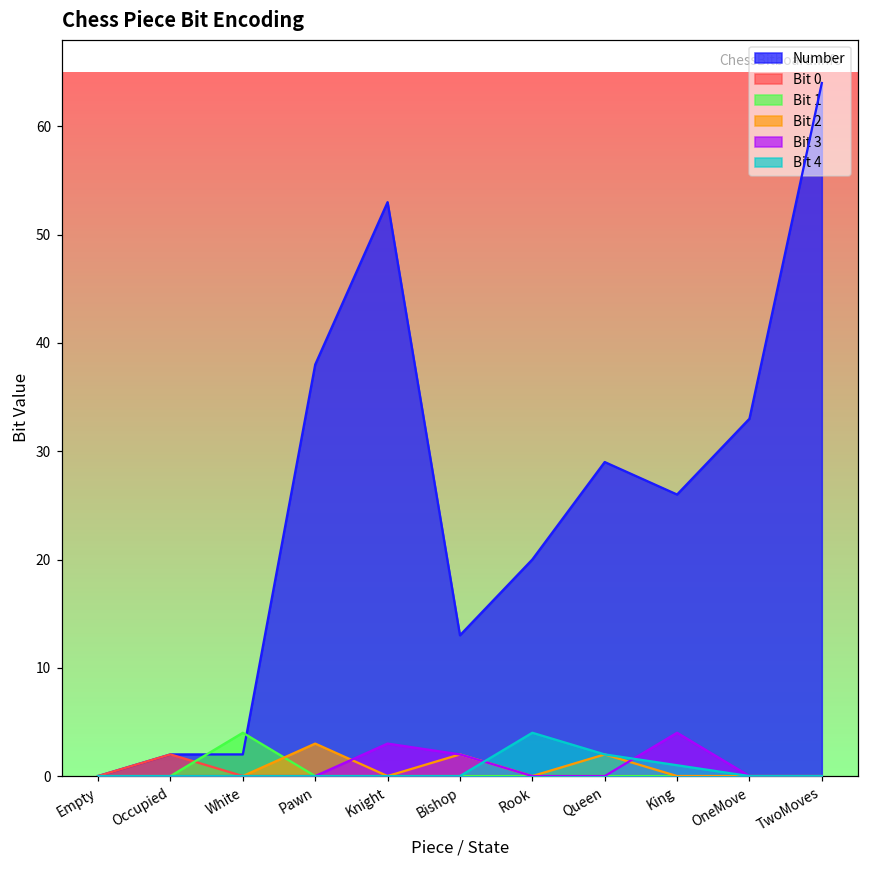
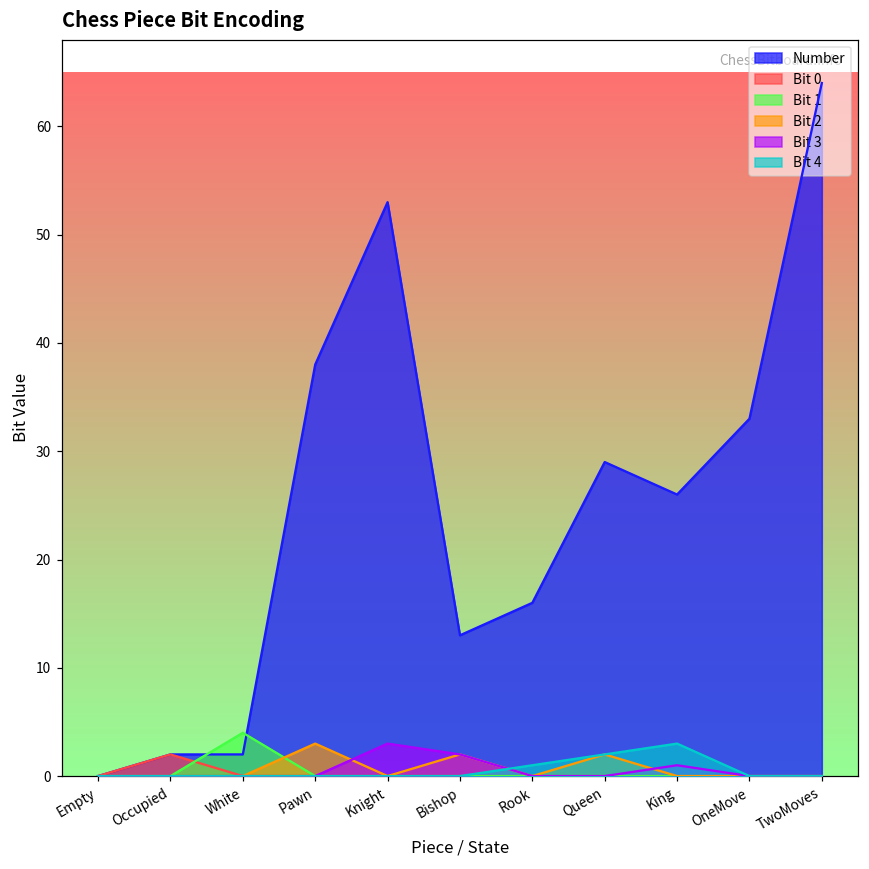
  {
    "Number": {
      "White": 2,
      "Pawn": 38,
      "Knight": 53,
      "Bishop": 13,
-     "Rook": 20,
+     "Rook": 16,
      "Queen": 29,
      "King": 26,
      "OneMove": 33
    },
    "Bit 1": {
      "White": 4
    },
    "Bit 2": {
      "Pawn": 3
    },
    "Bit 3": {
      "Knight": 3,
-     "King": 4
+     "King": 1
    },
    "Bit 4": {
-     "Rook": 4,
-     "King": 1
+     "Rook": 1,
+     "King": 3
    }
  }
